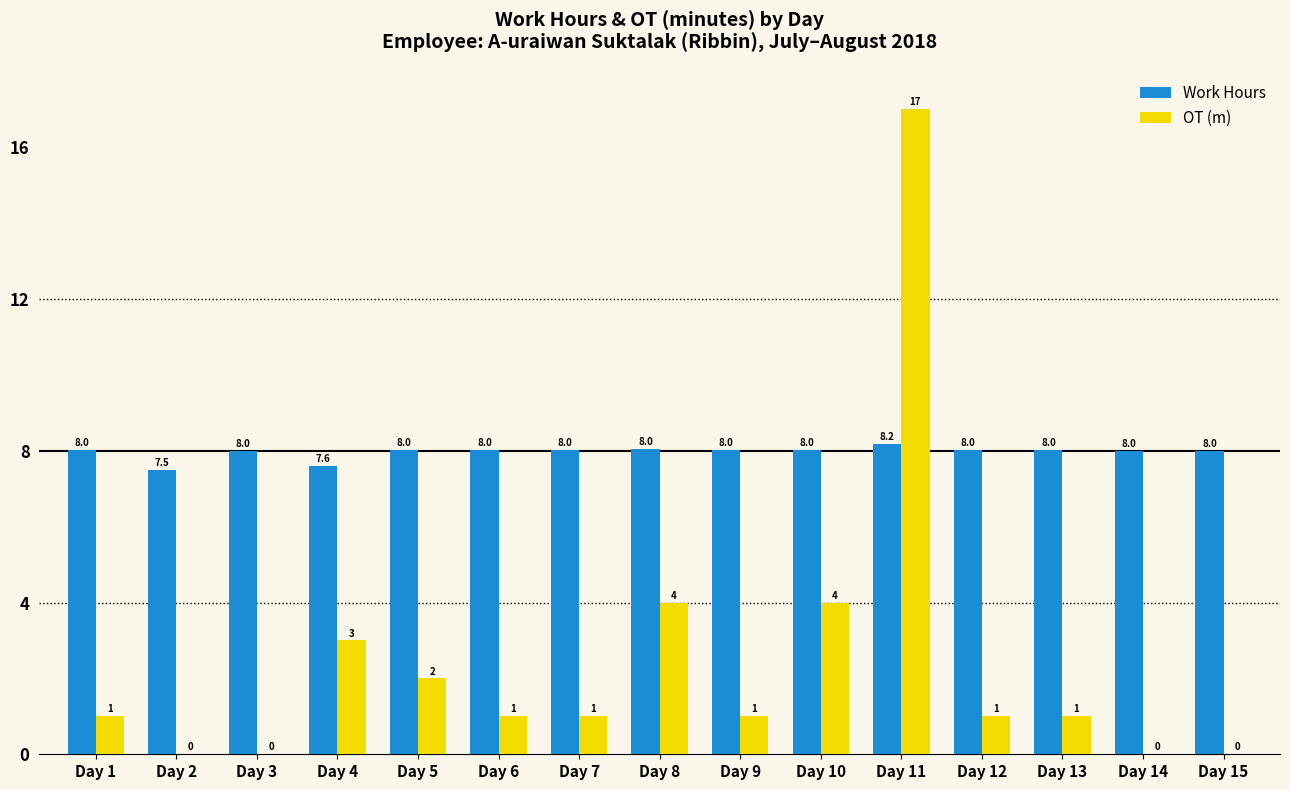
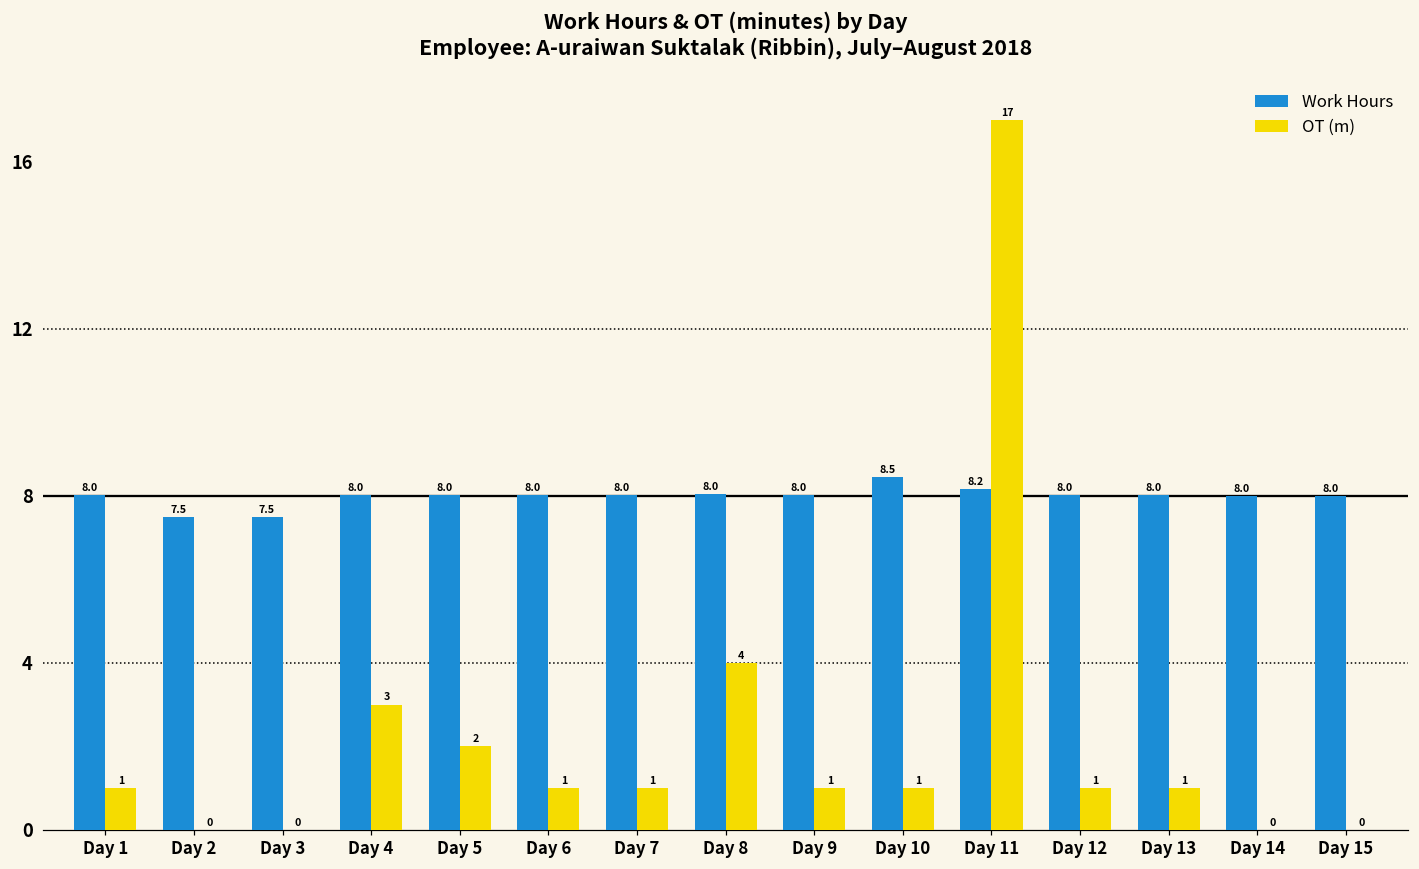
  {
    "Work Hours": {
      "Day 1": 8.0,
      "Day 2": 7.5,
-     "Day 3": 8.0,
-     "Day 4": 7.6,
+     "Day 3": 7.5,
+     "Day 4": 8.0,
      "Day 5": 8.0,
      "Day 6": 8.0,
      "Day 7": 8.0,
      "Day 8": 8.0,
      "Day 9": 8.0,
-     "Day 10": 8.0,
+     "Day 10": 8.5,
      "Day 11": 8.2,
      "Day 12": 8.0,
      "Day 13": 8.0,
      "Day 14": 8.0,
      "Day 15": 8.0
    },
    "OT (m)": {
      "Day 1": 1,
      "Day 2": 0,
      "Day 3": 0,
      "Day 4": 3,
      "Day 5": 2,
      "Day 6": 1,
      "Day 7": 1,
      "Day 8": 4,
      "Day 9": 1,
-     "Day 10": 4,
+     "Day 10": 1,
      "Day 11": 17,
      "Day 12": 1,
      "Day 13": 1,
      "Day 14": 0,
      "Day 15": 0
    }
  }
